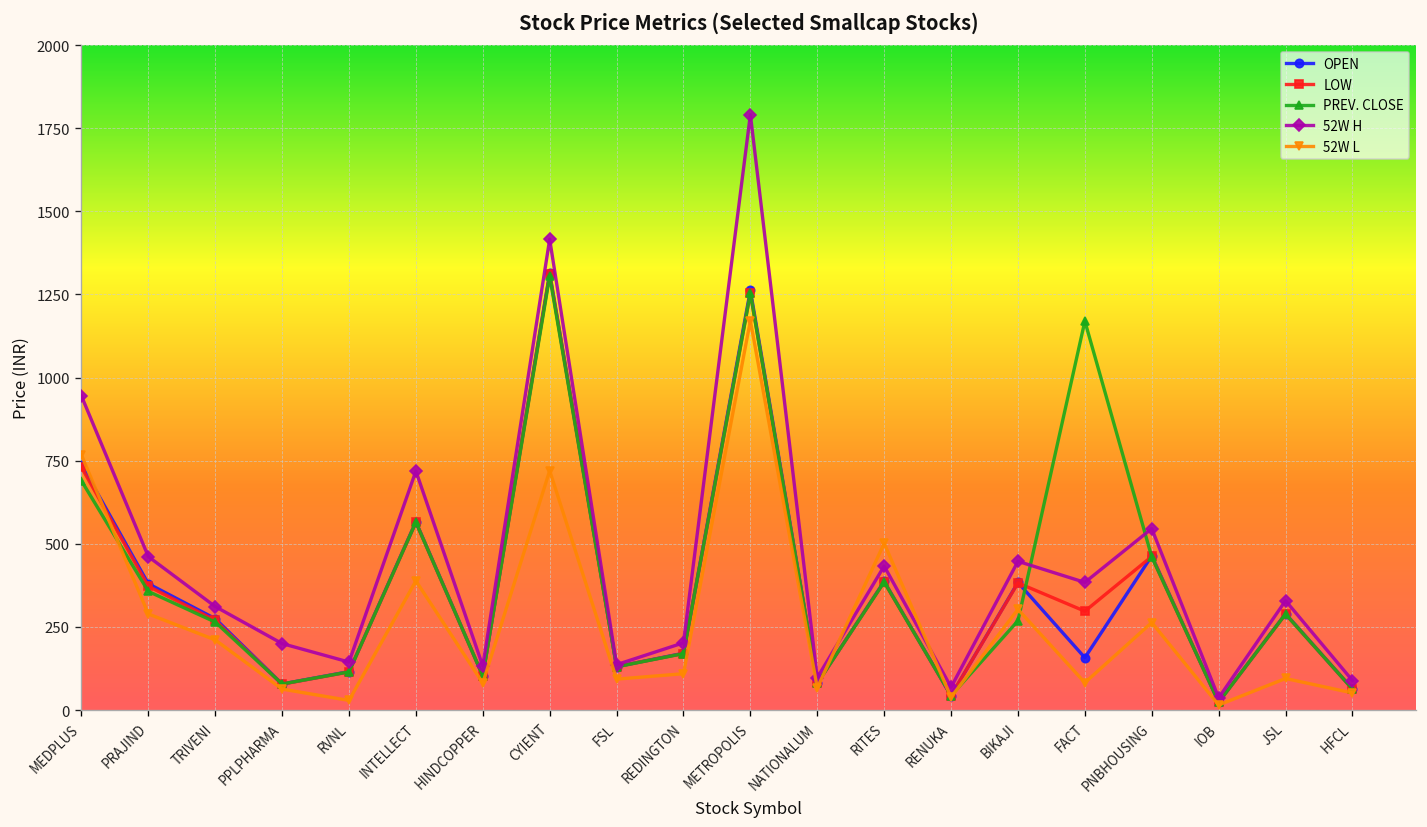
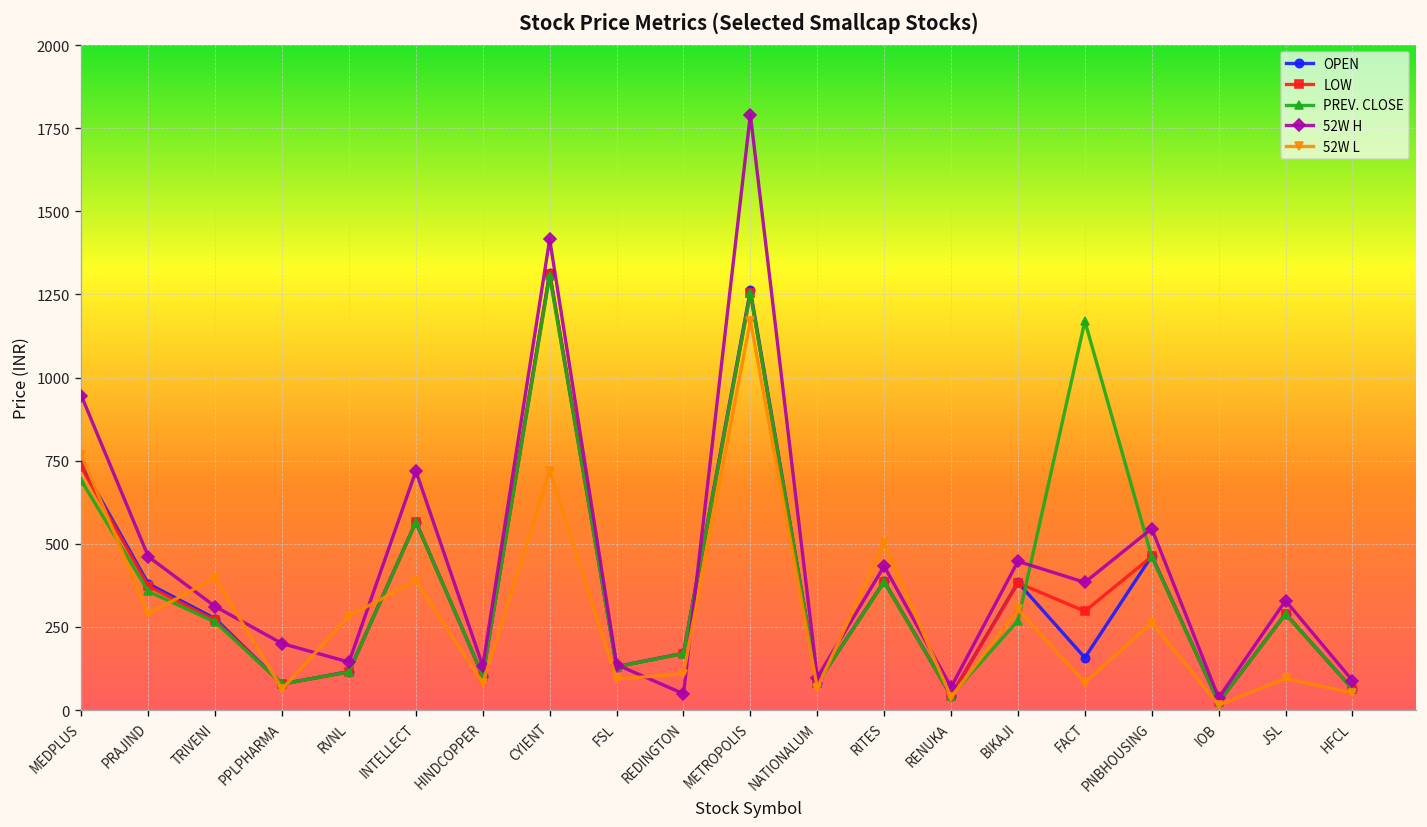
  {
    "OPEN": {
      "FACT": 160
    },
    "LOW": {
      "FACT": 300
    },
    "PREV. CLOSE": {
      "MEDPLUS": 690,
      "PRAJIND": 360,
      "BIKAJI": 270,
      "FACT": 1170
    },
    "52W H": {
      "MEDPLUS": 950,
      "PRAJIND": 460,
      "TRIVENI": 310,
      "PPLPHARMA": 200,
      "RVNL": 140,
      "INTELLECT": 720,
      "HINDCOPPER": 130,
      "CYIENT": 1420,
-     "REDINGTON": 200,
+     "REDINGTON": 50,
      "METROPOLIS": 1790,
      "NATIONALUM": 100,
      "RITES": 430,
      "RENUKA": 70,
      "BIKAJI": 450,
      "FACT": 380,
      "PNBHOUSING": 550,
      "IOB": 40,
      "JSL": 330,
      "HFCL": 90
    },
    "52W L": {
      "MEDPLUS": 770,
      "PRAJIND": 290,
-     "TRIVENI": 210,
+     "TRIVENI": 400,
      "PPLPHARMA": 60,
-     "RVNL": 30,
+     "RVNL": 280,
      "INTELLECT": 390,
      "HINDCOPPER": 80,
      "CYIENT": 720,
      "FSL": 90,
      "REDINGTON": 110,
      "METROPOLIS": 1170,
      "NATIONALUM": 70,
      "RITES": 500,
      "BIKAJI": 300,
      "FACT": 80,
      "PNBHOUSING": 260,
      "JSL": 100,
      "HFCL": 50
    }
  }
